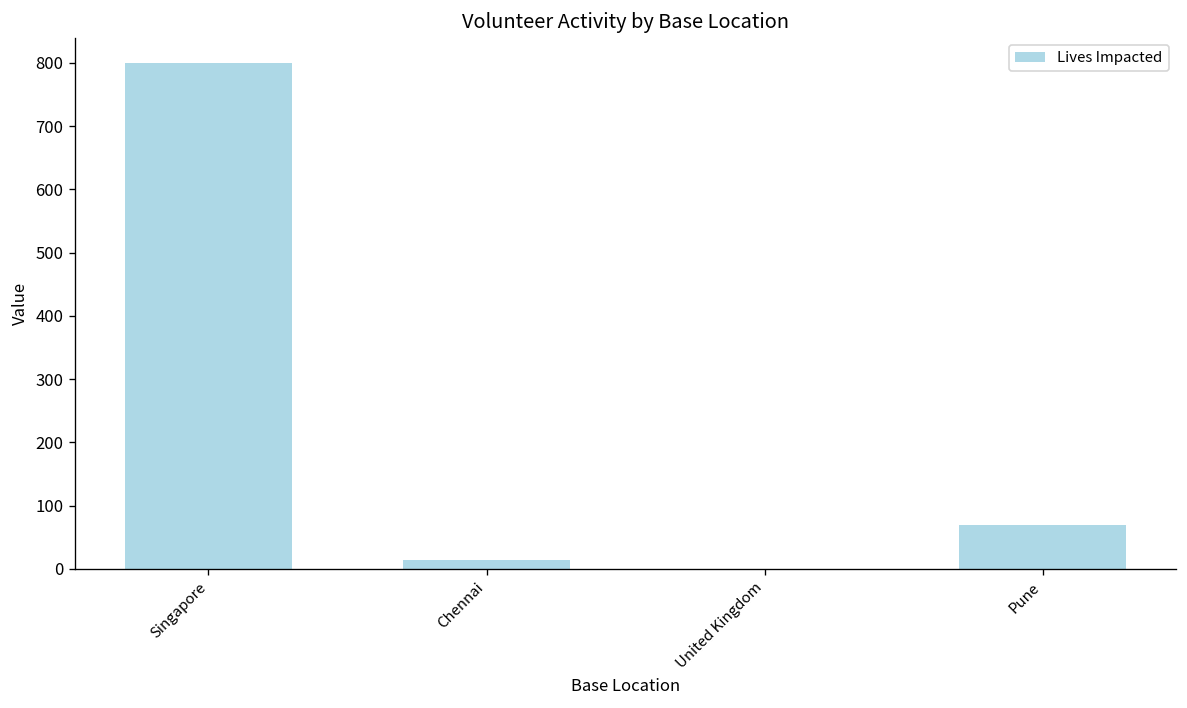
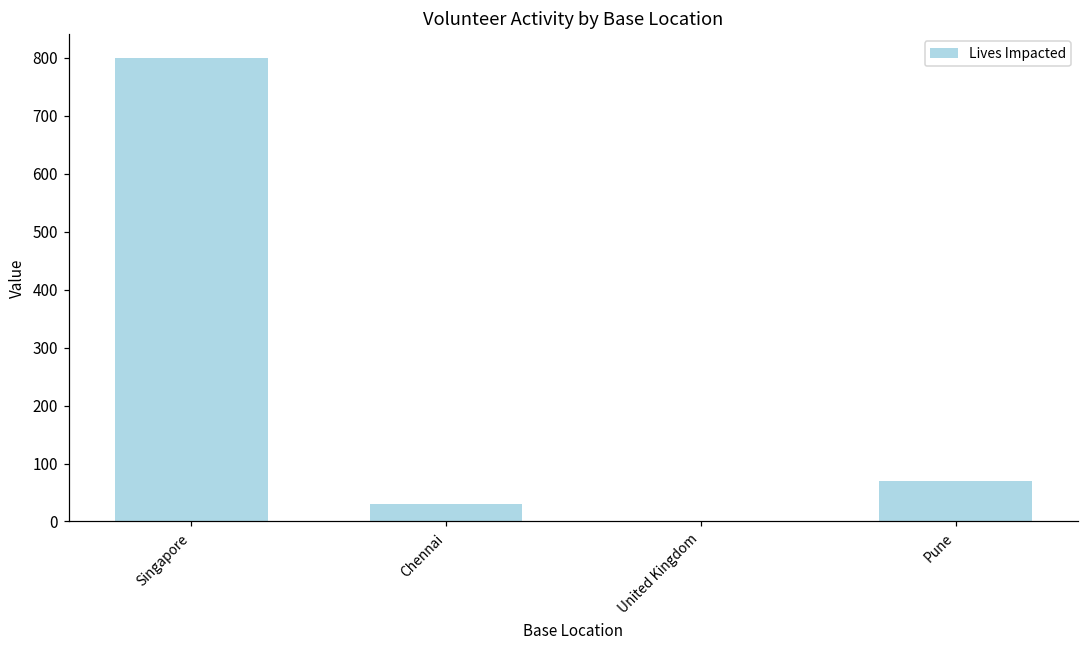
  {
    "Singapore": 800,
-   "Chennai": 10,
+   "Chennai": 30,
    "United Kingdom": 0,
    "Pune": 70
  }
